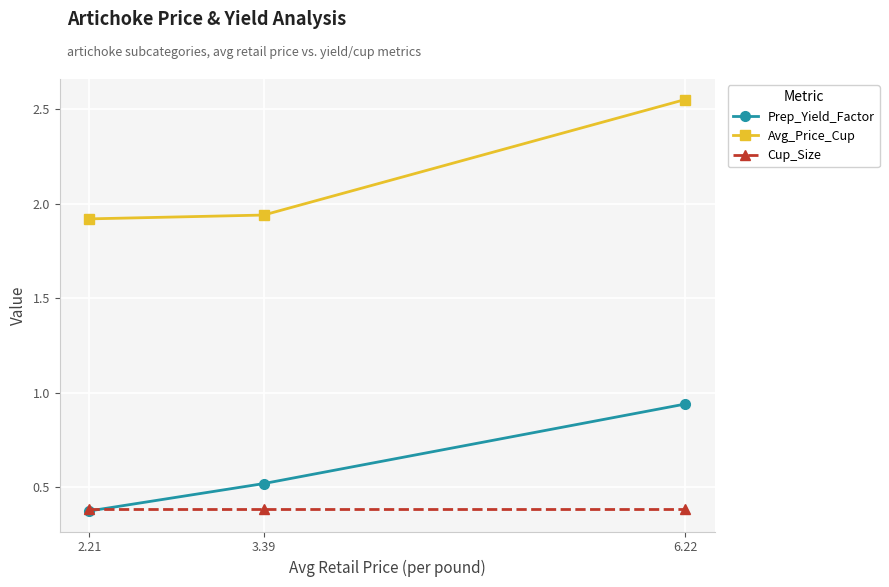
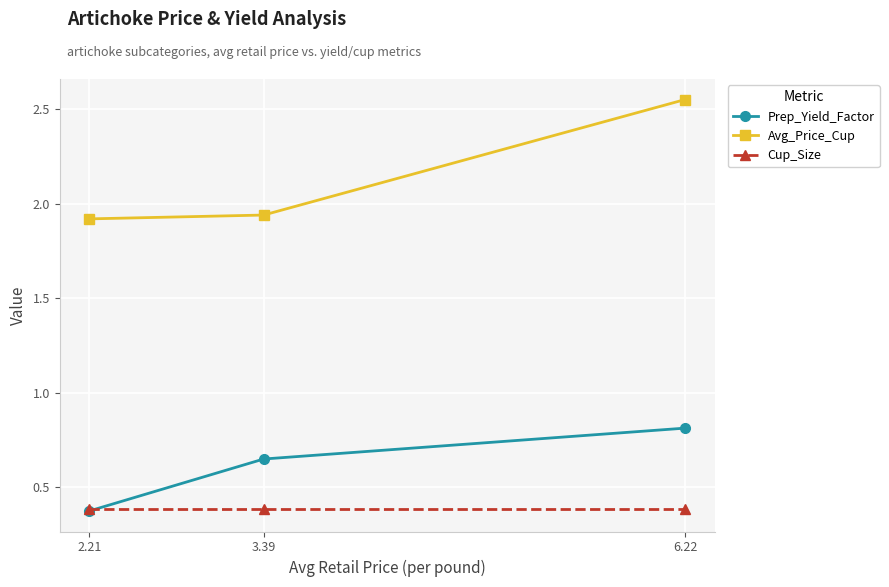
  {
    "Prep_Yield_Factor": {
-     "3.39": 0.52,
-     "6.22": 0.94
+     "3.39": 0.65,
+     "6.22": 0.81
    },
    "Avg_Price_Cup": {
      "2.21": 1.92,
      "3.39": 1.94,
      "6.22": 2.55
    },
    "Cup_Size": {
      "3.39": 0.39,
      "6.22": 0.39
    }
  }
